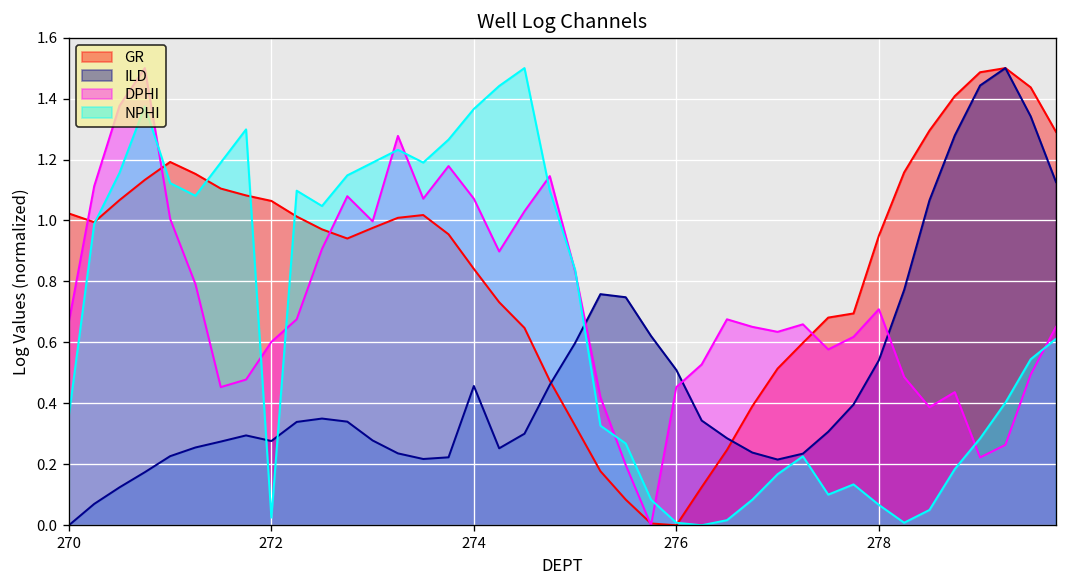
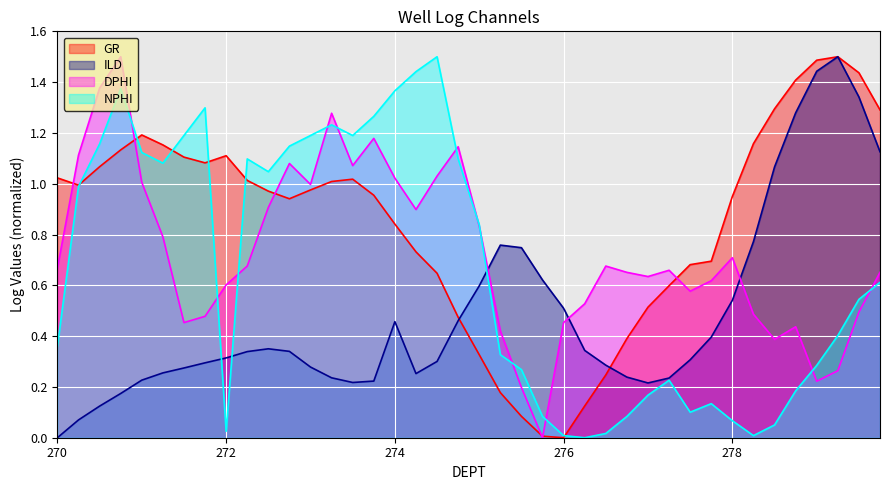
  {
    "GR": {
      "270": 1.02,
-     "272": 1.06,
+     "272": 1.11,
      "274": 0.84,
      "278": 0.95
    },
    "ILD": {
      "270": 0.00,
-     "272": 0.28,
+     "272": 0.31,
      "274": 0.46,
      "276": 0.51,
      "278": 0.54
    },
    "DPHI": {
      "270": 0.67,
      "272": 0.60,
-     "274": 1.07,
+     "274": 1.02,
      "276": 0.45,
      "278": 0.71
    },
    "NPHI": {
      "270": 0.36,
      "272": 0.03,
      "274": 1.37,
      "278": 0.07
    }
  }
